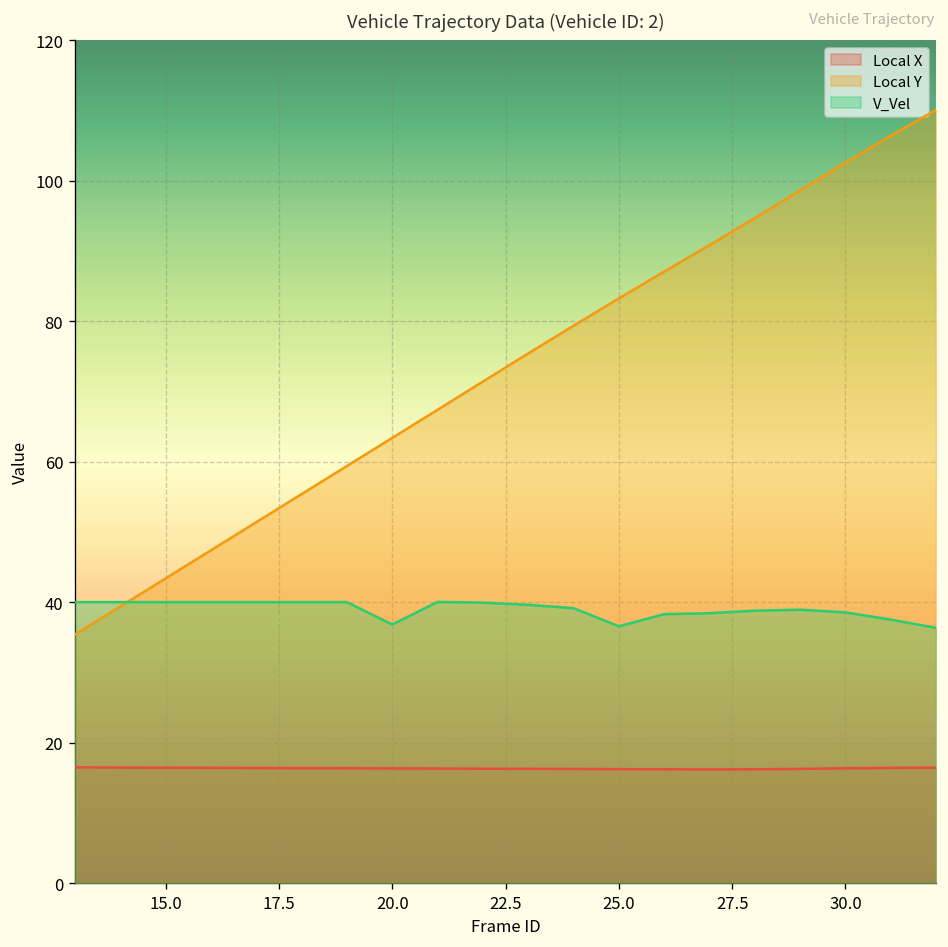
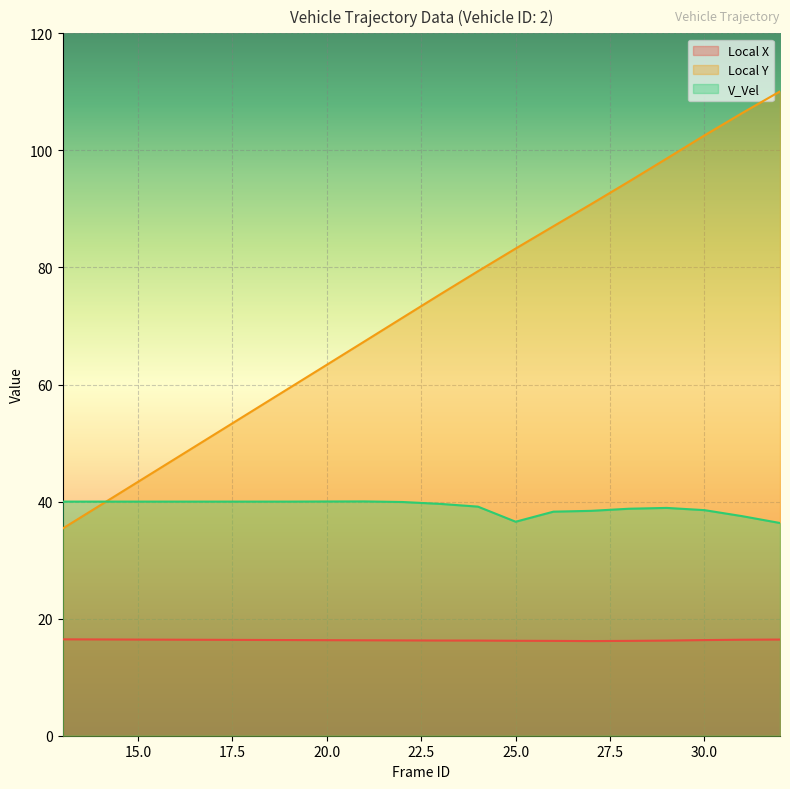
  {
    "V_Vel": {
      "15.0": 40,
-     "20.0": 37,
+     "20.0": 40,
      "25.0": 37,
      "30.0": 39
    }
  }
